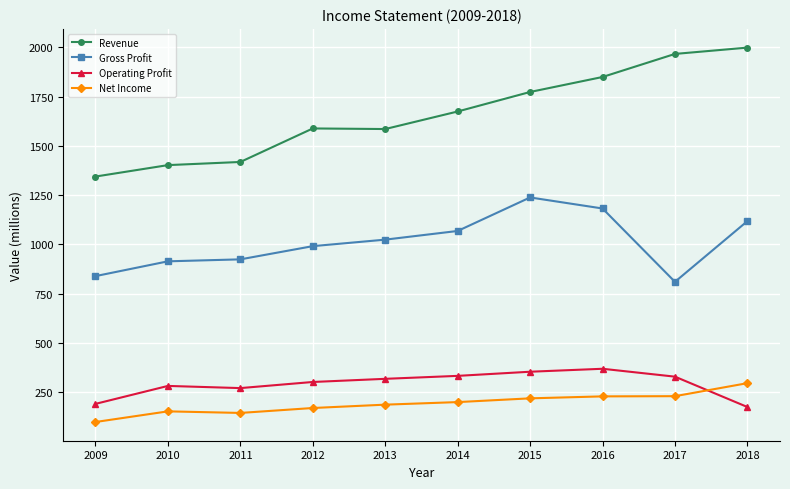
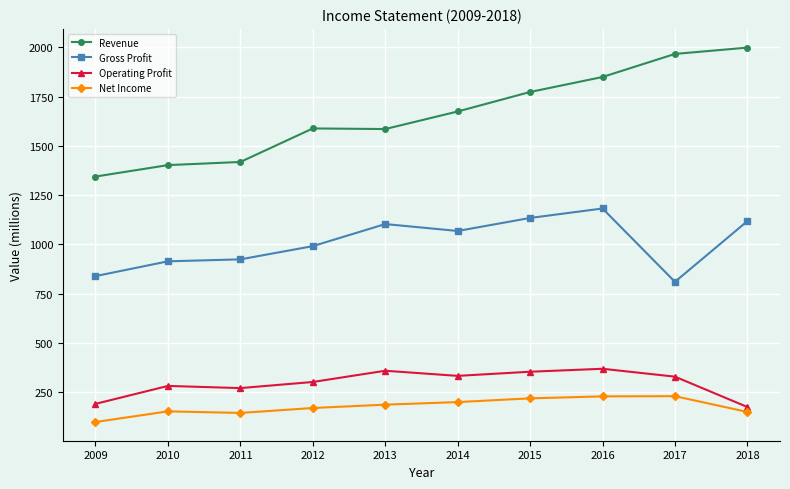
  {
    "Revenue": {
      "2009": 1340,
      "2010": 1400,
      "2011": 1420,
      "2012": 1590,
      "2013": 1590,
      "2014": 1670,
      "2015": 1770,
      "2016": 1850,
      "2017": 1970,
      "2018": 2000
    },
    "Gross Profit": {
      "2009": 840,
      "2010": 910,
      "2011": 920,
      "2012": 990,
-     "2013": 1020,
+     "2013": 1100,
      "2014": 1070,
-     "2015": 1240,
+     "2015": 1130,
      "2016": 1180,
      "2017": 810,
      "2018": 1120
    },
    "Operating Profit": {
      "2009": 190,
      "2010": 280,
      "2011": 270,
      "2012": 300,
-     "2013": 320,
+     "2013": 360,
      "2014": 330,
      "2015": 350,
      "2016": 370,
      "2017": 330,
      "2018": 180
    },
    "Net Income": {
      "2009": 100,
      "2010": 150,
      "2011": 150,
      "2012": 170,
      "2013": 190,
      "2014": 200,
      "2015": 220,
      "2016": 230,
      "2017": 230,
-     "2018": 300
+     "2018": 150
    }
  }
